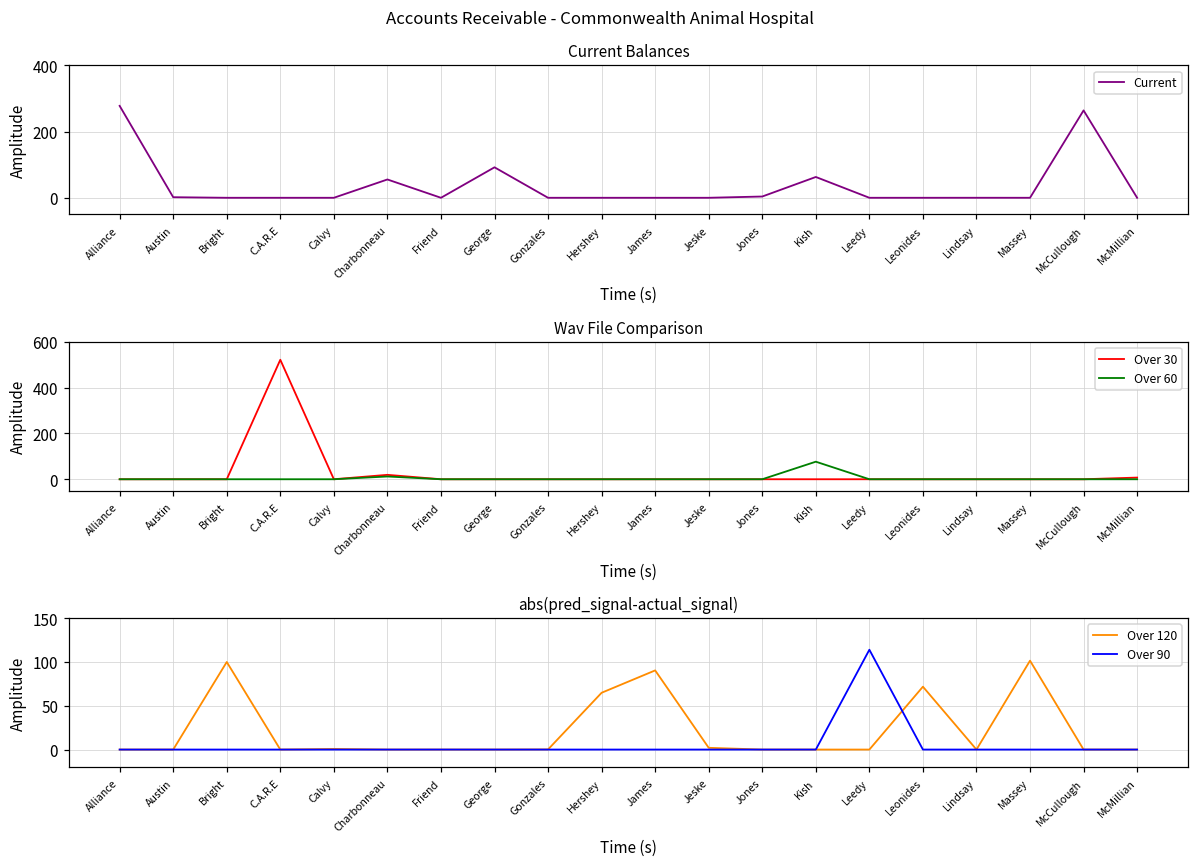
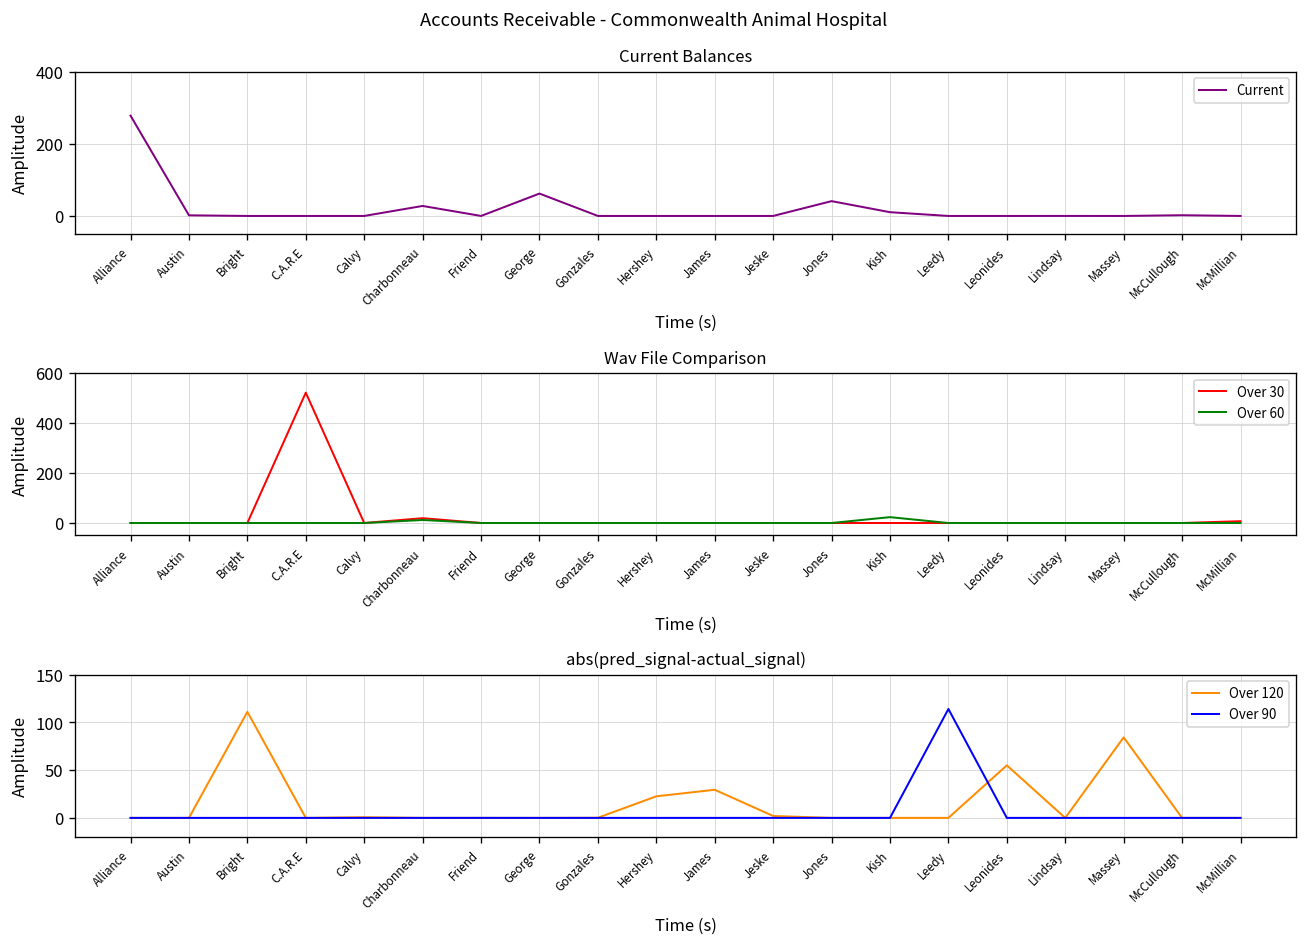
  {
    "Current Balances": {
      "Alliance": 280,
      "Austin": 0,
      "Bright": 0,
      "C.A.R.E": 0,
      "Calvy": 0,
-     "Charbonneau": 60,
+     "Charbonneau": 30,
      "Friend": 0,
-     "George": 90,
+     "George": 60,
      "Gonzales": 0,
      "Hershey": 0,
      "James": 0,
      "Jeske": 0,
-     "Jones": 0,
-     "Kish": 60,
+     "Jones": 40,
+     "Kish": 10,
      "Leedy": 0,
      "Leonides": 0,
      "Lindsay": 0,
      "Massey": 0,
-     "McCullough": 260,
+     "McCullough": 0,
      "McMillian": 0
    },
    "Wav File Comparison": {
      "Over 30": {
        "C.A.R.E": 520,
        "Kish": 0
      },
      "Over 60": {
        "C.A.R.E": 0,
-       "Kish": 80
+       "Kish": 20
      }
    },
    "abs(pred_signal-actual_signal)": {
      "Over 120": {
-       "Bright": 100,
-       "Hershey": 60,
-       "James": 90,
+       "Bright": 110,
+       "Hershey": 20,
+       "James": 30,
        "Leedy": 0,
-       "Leonides": 70,
-       "Massey": 100
+       "Leonides": 60,
+       "Massey": 80
      },
      "Over 90": {
        "Bright": 0,
        "Hershey": 0,
        "James": 0,
        "Leedy": 110,
        "Leonides": 0,
        "Massey": 0
      }
    }
  }
